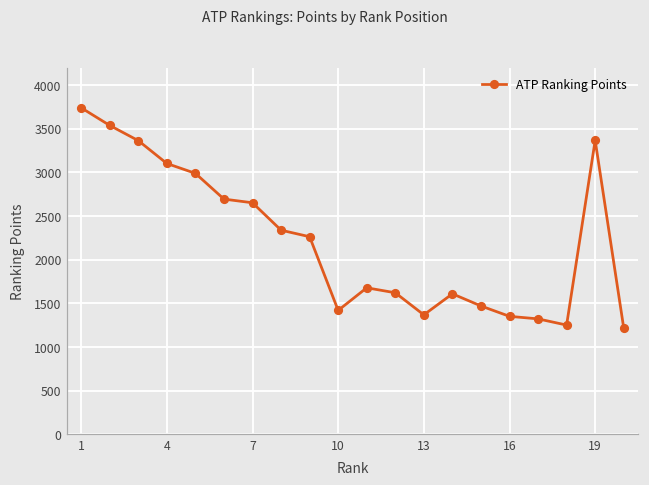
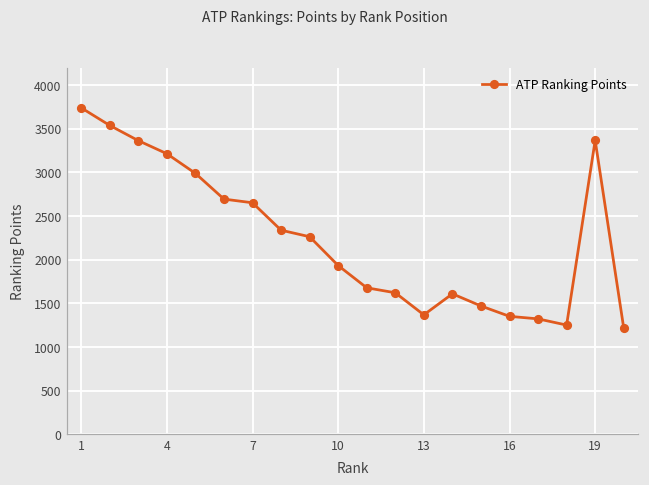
  {
    "1": 3700,
-   "4": 3100,
+   "4": 3200,
    "7": 2700,
-   "10": 1400,
+   "10": 1900,
    "13": 1400,
    "16": 1400,
    "19": 3400
  }
